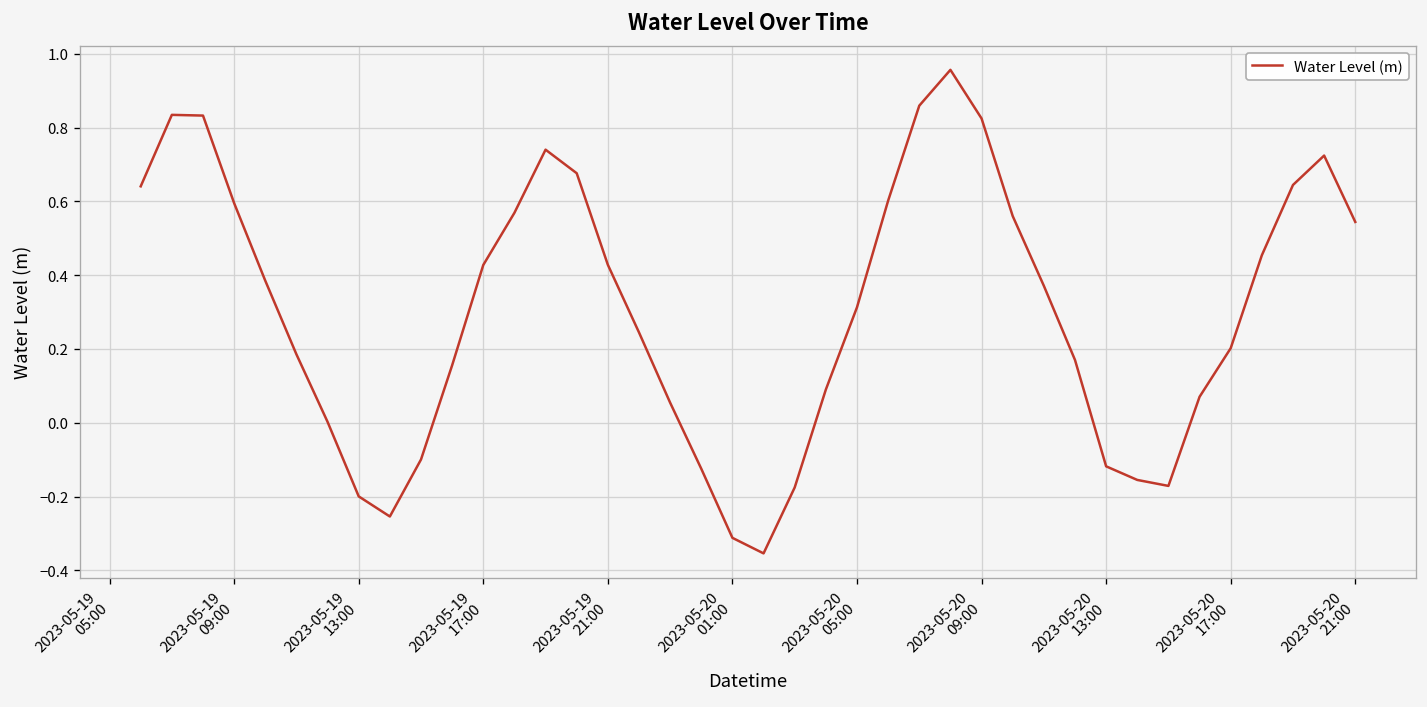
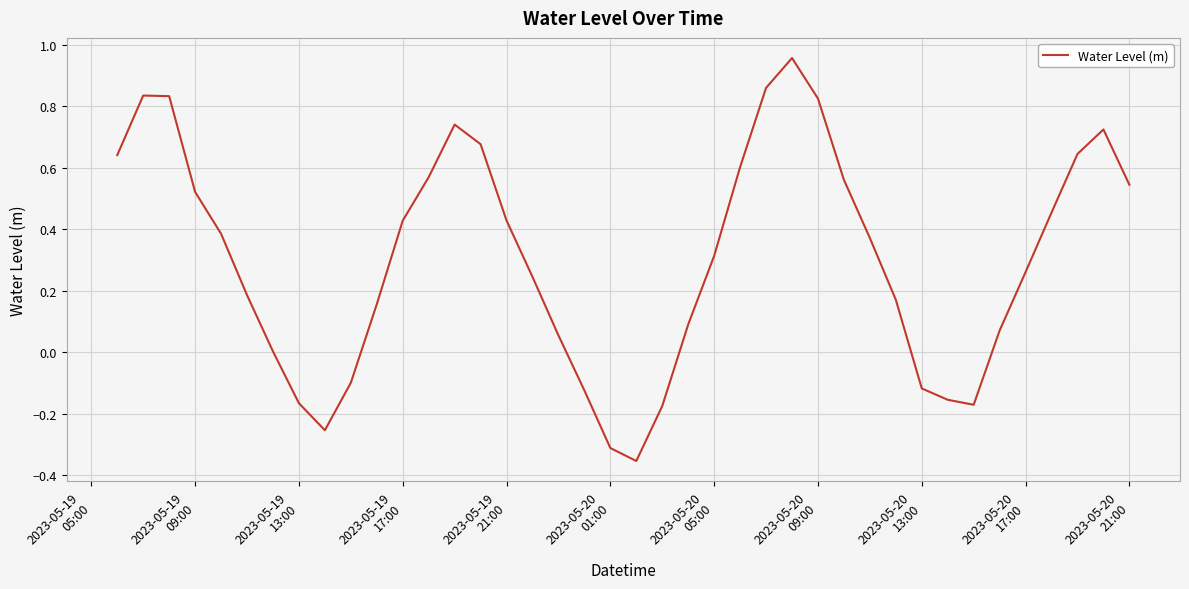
  {
-   "2023-05-19 09:00": 0.60,
-   "2023-05-19 13:00": -0.20,
+   "2023-05-19 09:00": 0.52,
+   "2023-05-19 13:00": -0.17,
    "2023-05-19 17:00": 0.43,
    "2023-05-19 21:00": 0.43,
    "2023-05-20 01:00": -0.31,
    "2023-05-20 05:00": 0.31,
    "2023-05-20 09:00": 0.82,
    "2023-05-20 13:00": -0.12,
-   "2023-05-20 17:00": 0.20,
+   "2023-05-20 17:00": 0.26,
    "2023-05-20 21:00": 0.54
  }
